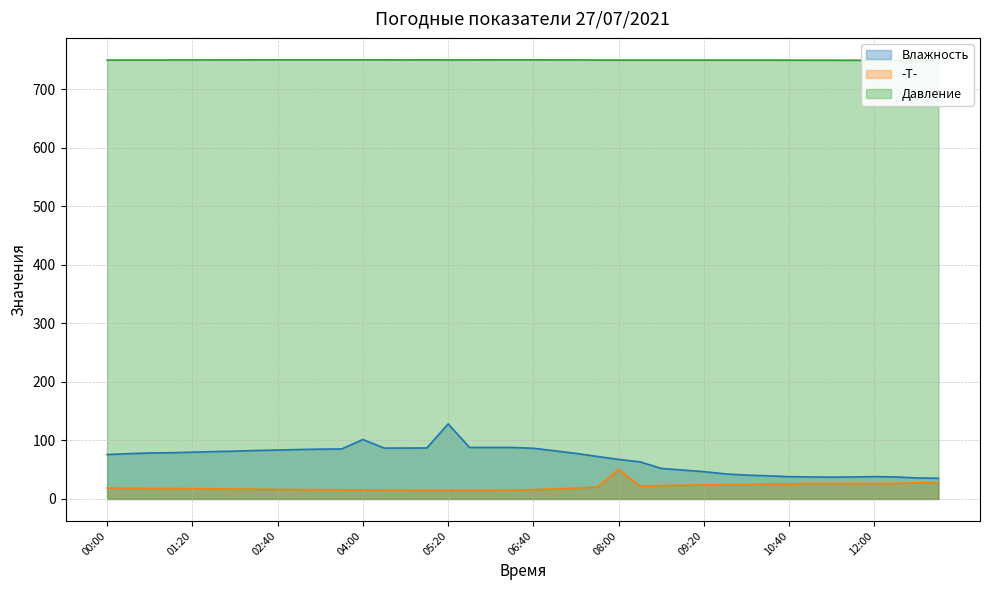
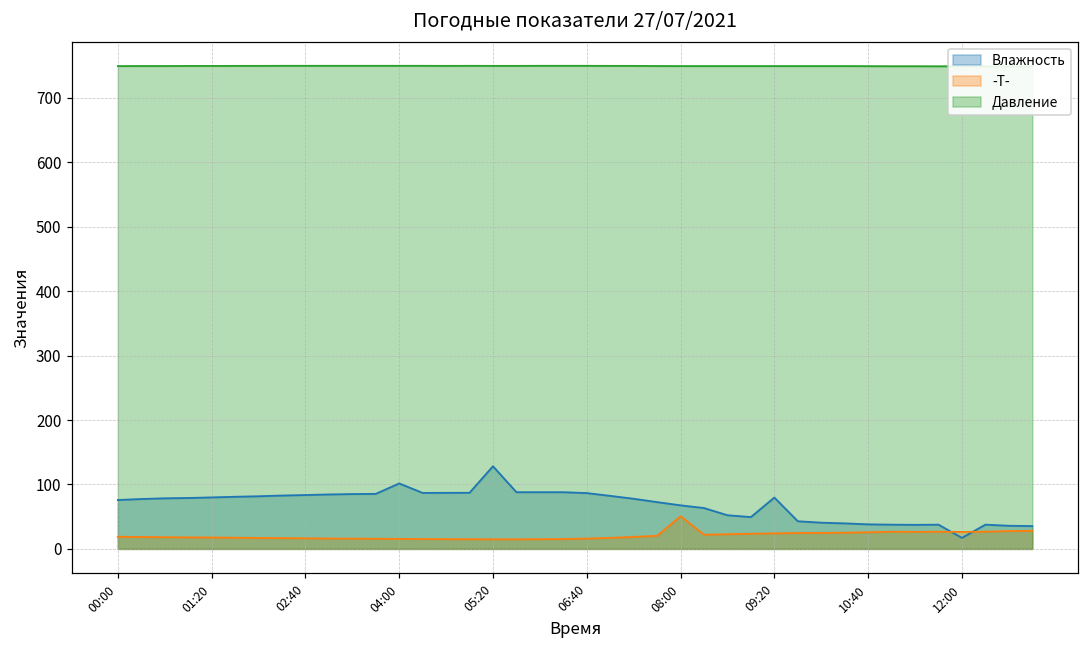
  {
    "Влажность": {
      "00:00": 80,
      "01:20": 80,
      "02:40": 80,
      "04:00": 100,
      "05:20": 130,
      "06:40": 90,
      "08:00": 70,
-     "09:20": 50,
+     "09:20": 80,
      "10:40": 40,
-     "12:00": 40
+     "12:00": 20
    },
    "-T-": {
      "00:00": 20,
      "01:20": 20,
      "02:40": 20,
      "04:00": 20,
      "05:20": 10,
      "06:40": 20,
      "08:00": 50,
      "09:20": 20,
      "10:40": 30,
      "12:00": 30
    },
    "Давление": {
      "00:00": 750,
      "01:20": 750,
      "02:40": 750,
      "04:00": 750,
      "05:20": 750,
      "06:40": 750,
      "08:00": 750,
      "09:20": 750,
      "10:40": 750
    }
  }
